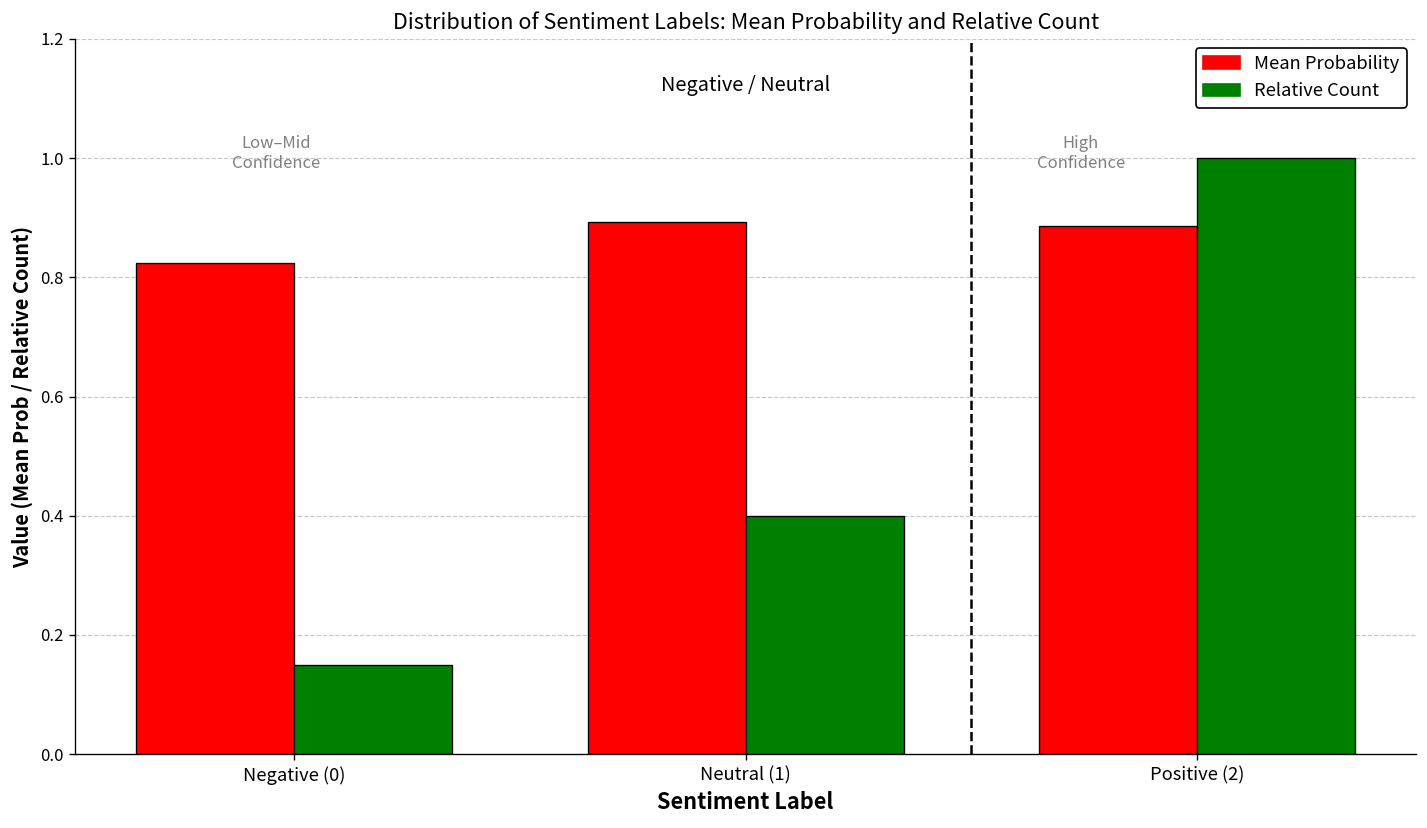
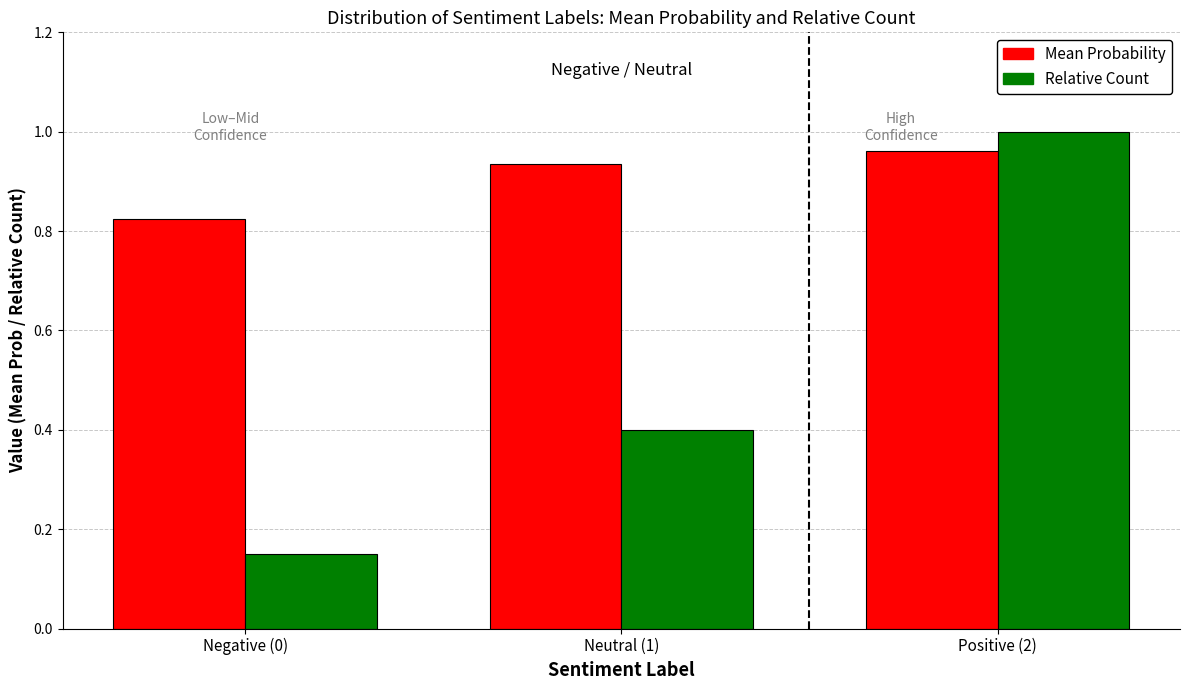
  {
    "Mean Probability": {
      "Negative (0)": 0.82,
-     "Neutral (1)": 0.89,
-     "Positive (2)": 0.89
+     "Neutral (1)": 0.94,
+     "Positive (2)": 0.96
    },
    "Relative Count": {
      "Negative (0)": 0.15,
      "Neutral (1)": 0.40,
      "Positive (2)": 1.00
    }
  }
